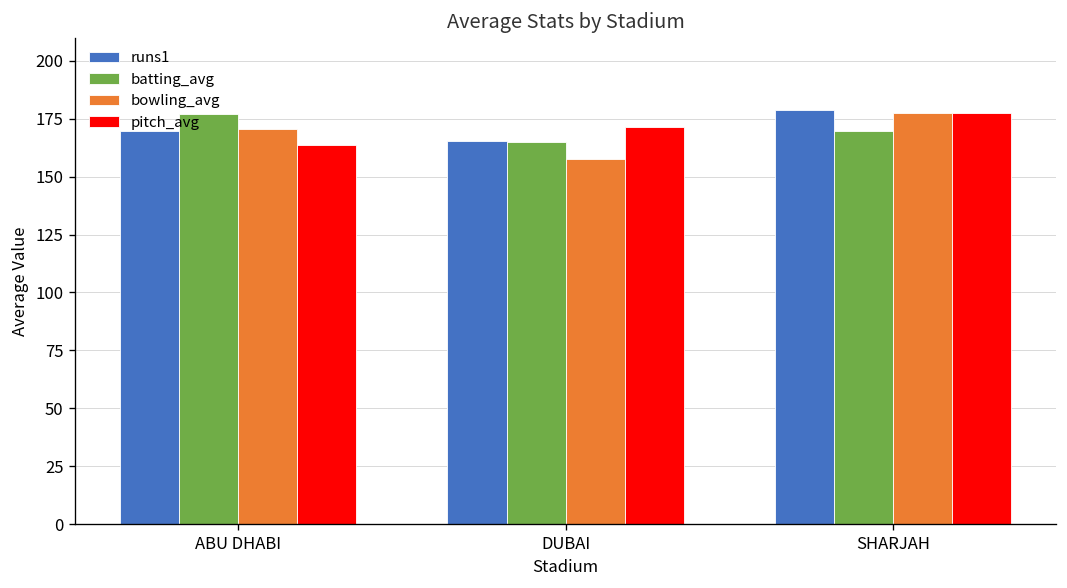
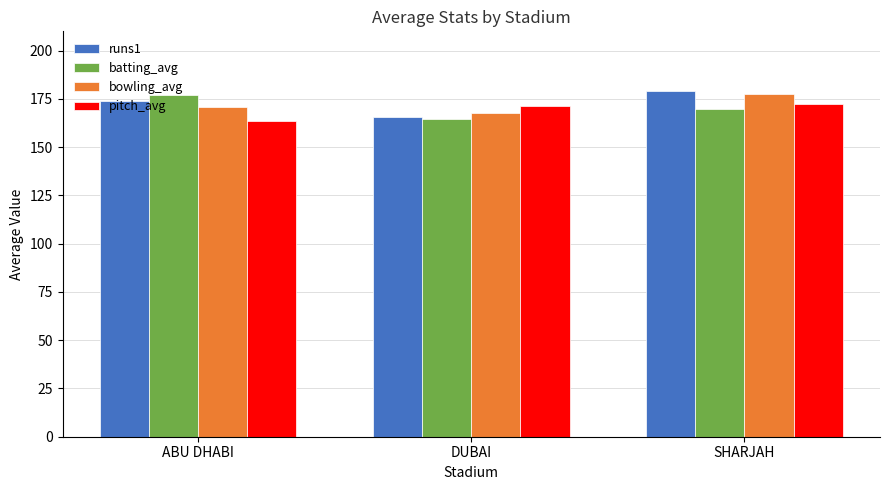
  {
    "runs1": {
-     "ABU DHABI": 170,
+     "ABU DHABI": 174,
      "DUBAI": 166,
      "SHARJAH": 179
    },
    "batting_avg": {
      "ABU DHABI": 177,
      "DUBAI": 165,
      "SHARJAH": 170
    },
    "bowling_avg": {
      "ABU DHABI": 171,
-     "DUBAI": 158,
+     "DUBAI": 168,
      "SHARJAH": 177
    },
    "pitch_avg": {
      "ABU DHABI": 163,
      "DUBAI": 172,
-     "SHARJAH": 177
+     "SHARJAH": 172
    }
  }
